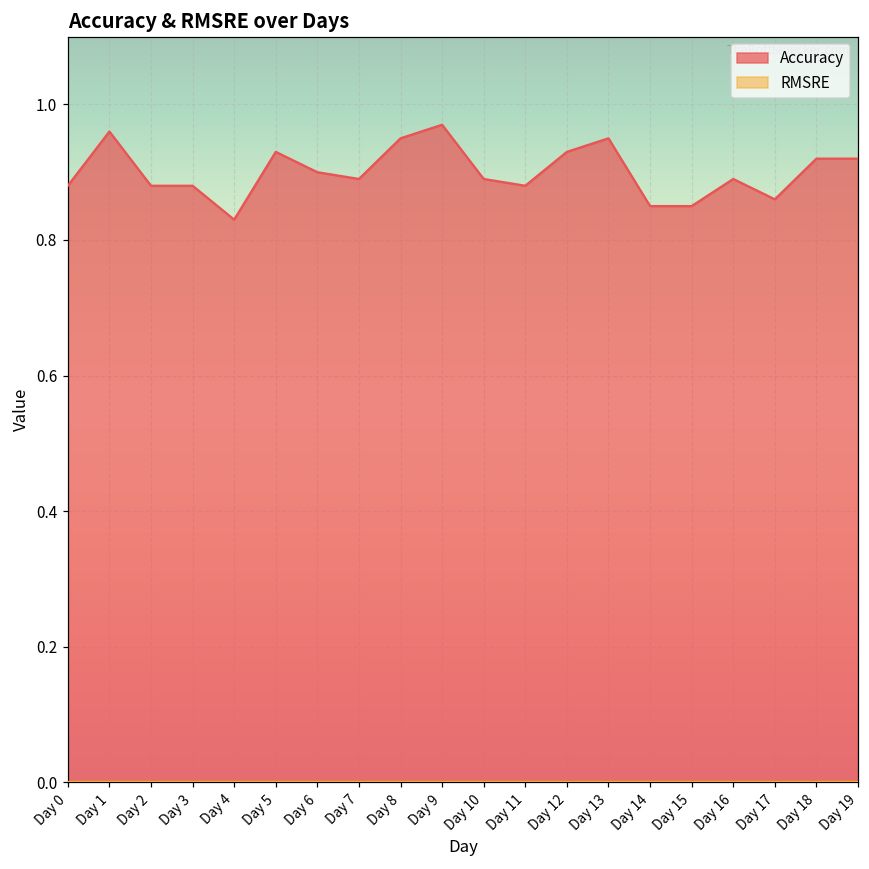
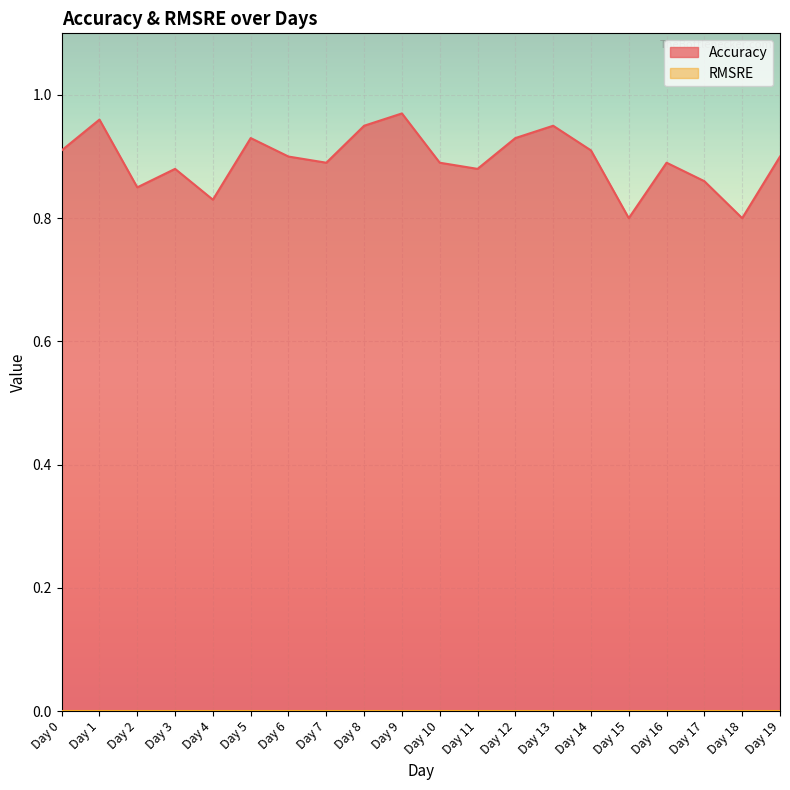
  {
    "Accuracy": {
-     "Day 0": 0.88,
+     "Day 0": 0.91,
      "Day 1": 0.96,
-     "Day 2": 0.88,
+     "Day 2": 0.85,
      "Day 3": 0.88,
      "Day 4": 0.83,
      "Day 5": 0.93,
      "Day 6": 0.90,
      "Day 7": 0.89,
      "Day 8": 0.95,
      "Day 9": 0.97,
      "Day 10": 0.89,
      "Day 11": 0.88,
      "Day 12": 0.93,
      "Day 13": 0.95,
-     "Day 14": 0.85,
-     "Day 15": 0.85,
+     "Day 14": 0.91,
+     "Day 15": 0.80,
      "Day 16": 0.89,
      "Day 17": 0.86,
-     "Day 18": 0.92,
-     "Day 19": 0.92
+     "Day 18": 0.80,
+     "Day 19": 0.90
    },
    "RMSRE": {
      "Day 0": 0.00,
      "Day 1": 0.00,
      "Day 2": 0.00,
      "Day 3": 0.00,
      "Day 4": 0.00,
      "Day 5": 0.00,
      "Day 6": 0.00,
      "Day 7": 0.00,
      "Day 8": 0.00,
      "Day 9": 0.00,
      "Day 10": 0.00,
      "Day 11": 0.00,
      "Day 12": 0.00,
      "Day 13": 0.00,
      "Day 14": 0.00,
      "Day 15": 0.00,
      "Day 16": 0.00,
      "Day 17": 0.00,
      "Day 18": 0.00,
      "Day 19": 0.00
    }
  }
